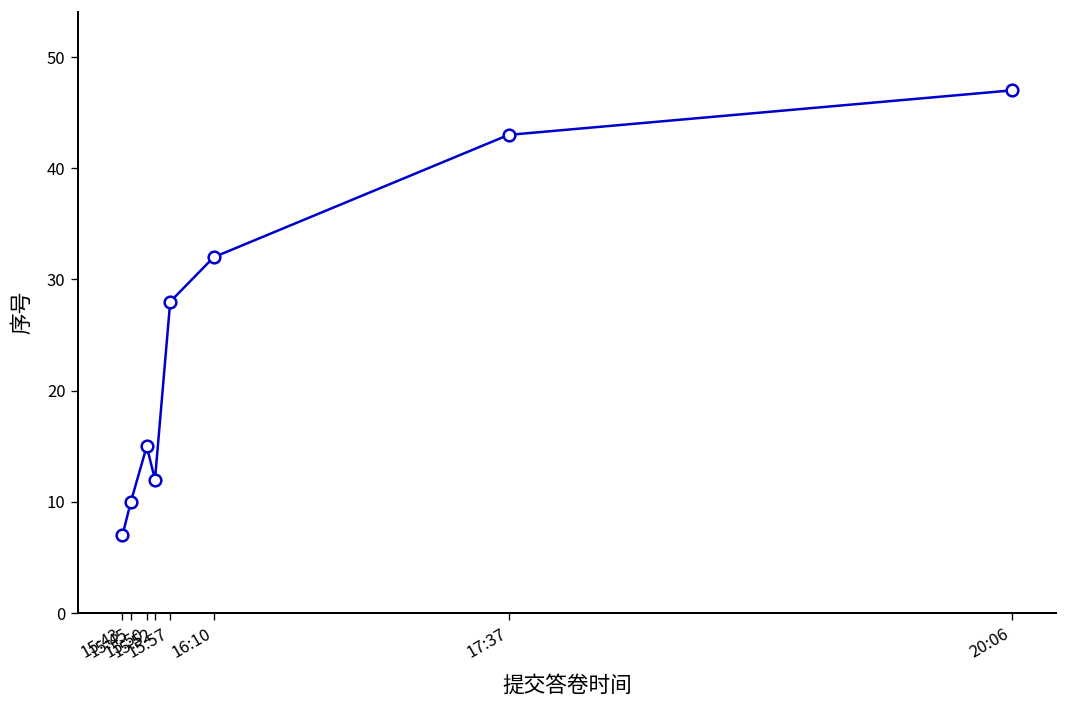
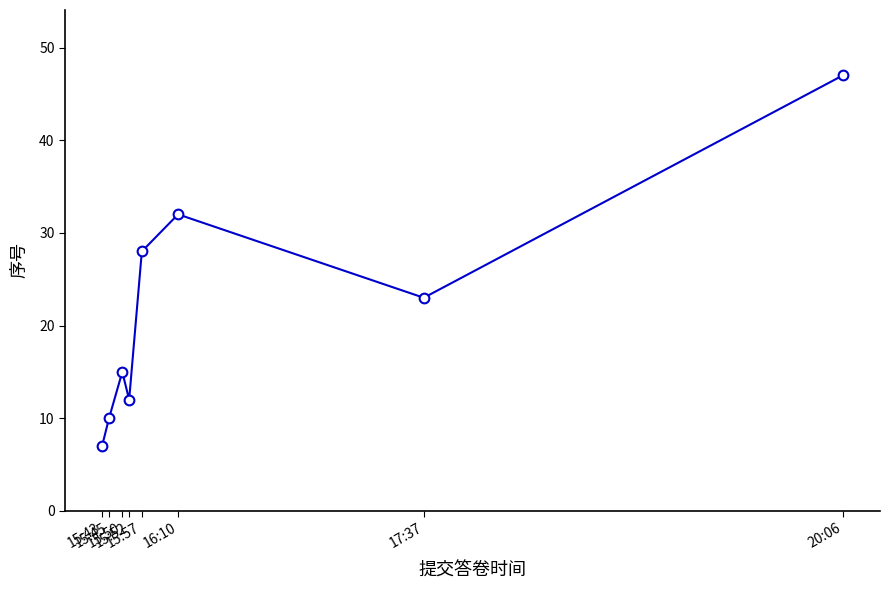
  {
    "15:43": 7,
    "15:45": 10,
    "15:50": 15,
    "15:52": 12,
    "15:57": 28,
    "16:10": 32,
-   "17:37": 43,
+   "17:37": 23,
    "20:06": 47
  }
